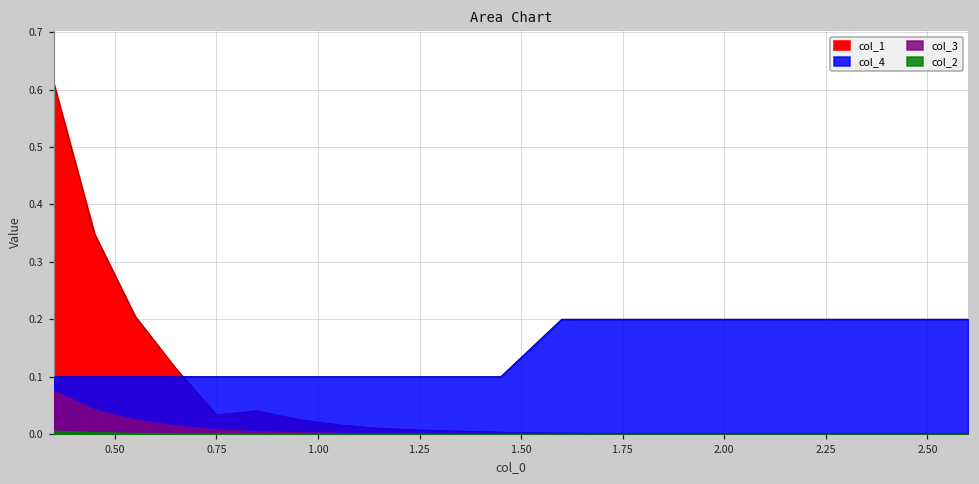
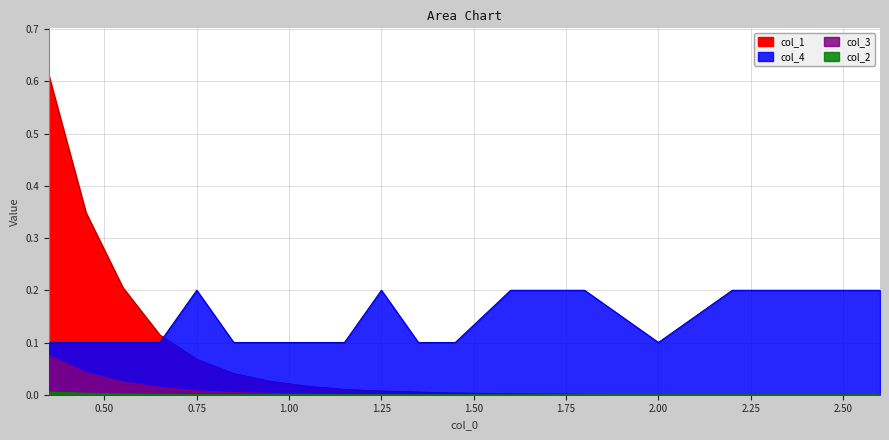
  {
    "col_1": {
-     "0.75": 0.03,
+     "0.75": 0.07,
      "1.25": 0.01
    },
    "col_4": {
-     "0.75": 0.1,
-     "1.25": 0.1,
-     "2.00": 0.2
+     "0.75": 0.2,
+     "1.25": 0.2,
+     "2.00": 0.1
    },
    "col_3": {
      "0.75": 0.01
    },
    "col_2": {
      "0.75": 0.00
    }
  }
